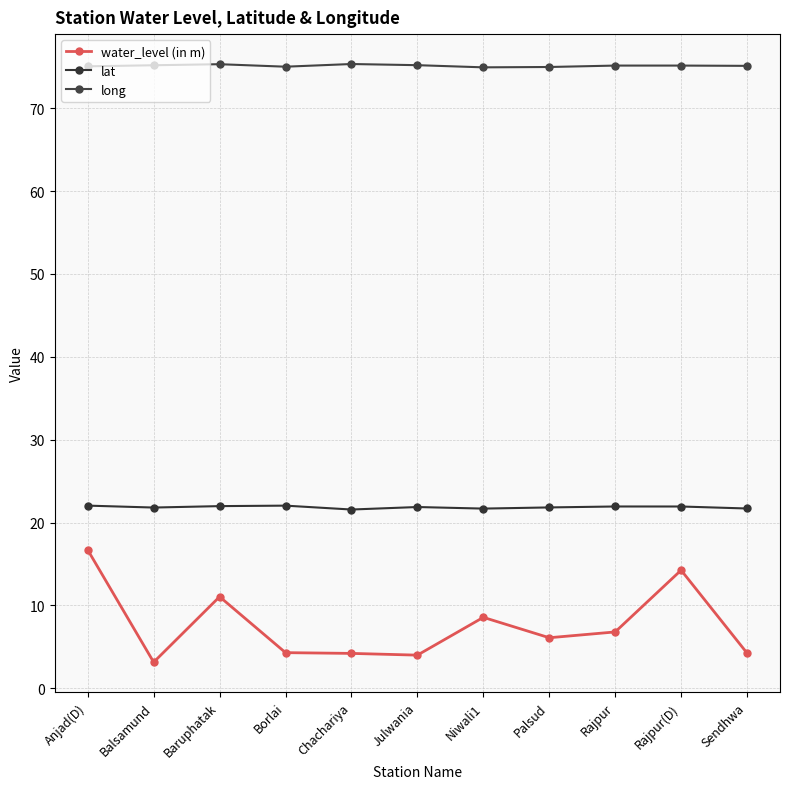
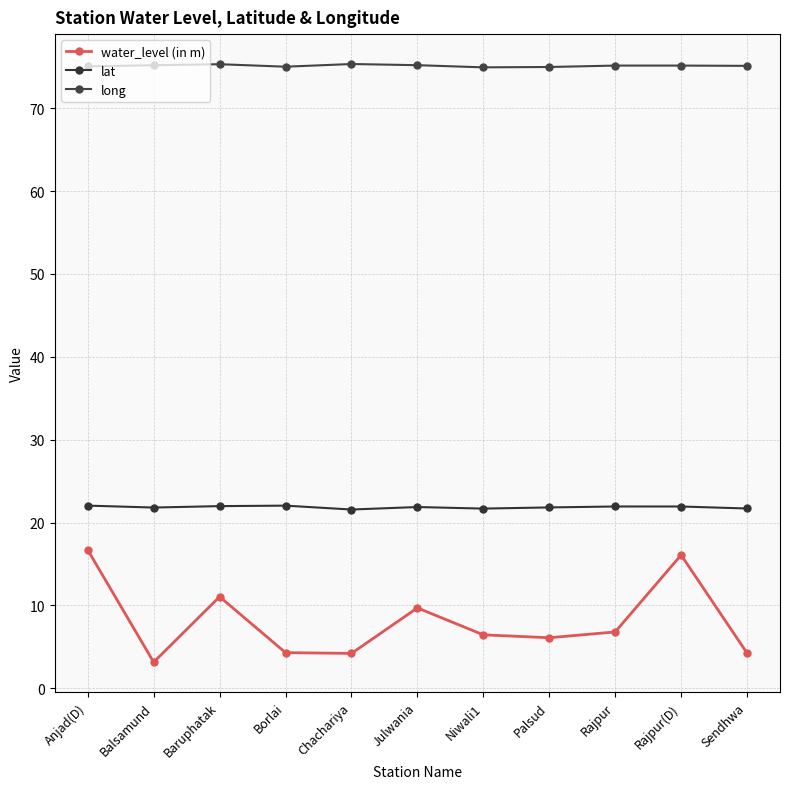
  {
    "water_level (in m)": {
      "Anjad(D)": 17,
      "Balsamund": 3,
      "Baruphatak": 11,
      "Borlai": 4,
      "Chachariya": 4,
-     "Julwania": 4,
-     "Niwali1": 9,
+     "Julwania": 10,
+     "Niwali1": 6,
      "Palsud": 6,
      "Rajpur": 7,
-     "Rajpur(D)": 14,
+     "Rajpur(D)": 16,
      "Sendhwa": 4
    }
  }
